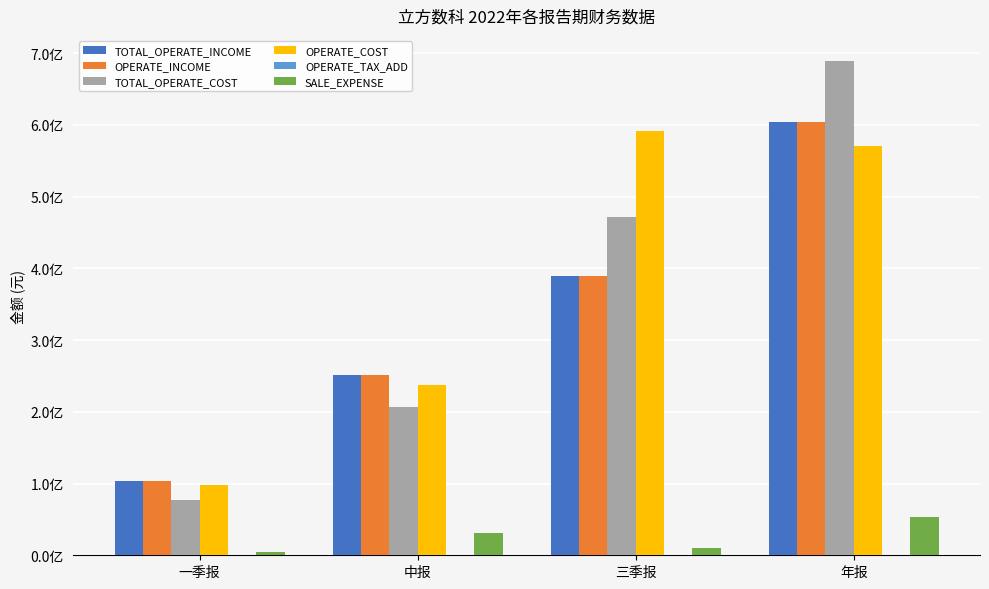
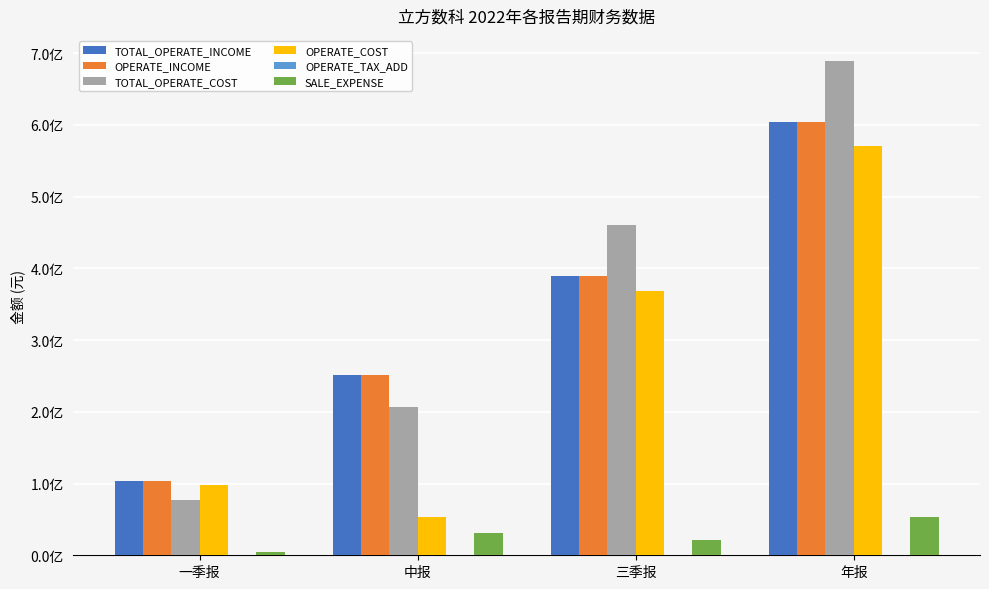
  {
    "OPERATE_INCOME": {
      "一季报": "1.0亿",
      "中报": "2.5亿",
      "三季报": "3.9亿",
      "年报": "6.0亿"
    },
    "TOTAL_OPERATE_COST": {
      "一季报": "0.8亿",
      "中报": "2.1亿",
-     "三季报": "4.7亿",
+     "三季报": "4.6亿",
      "年报": "6.9亿"
    },
    "OPERATE_COST": {
      "一季报": "1.0亿",
-     "中报": "2.4亿",
-     "三季报": "5.9亿",
+     "中报": "0.5亿",
+     "三季报": "3.7亿",
      "年报": "5.7亿"
    },
    "SALE_EXPENSE": {
      "一季报": "0.1亿",
      "中报": "0.3亿",
-     "三季报": "0.1亿",
+     "三季报": "0.2亿",
      "年报": "0.5亿"
    }
  }
